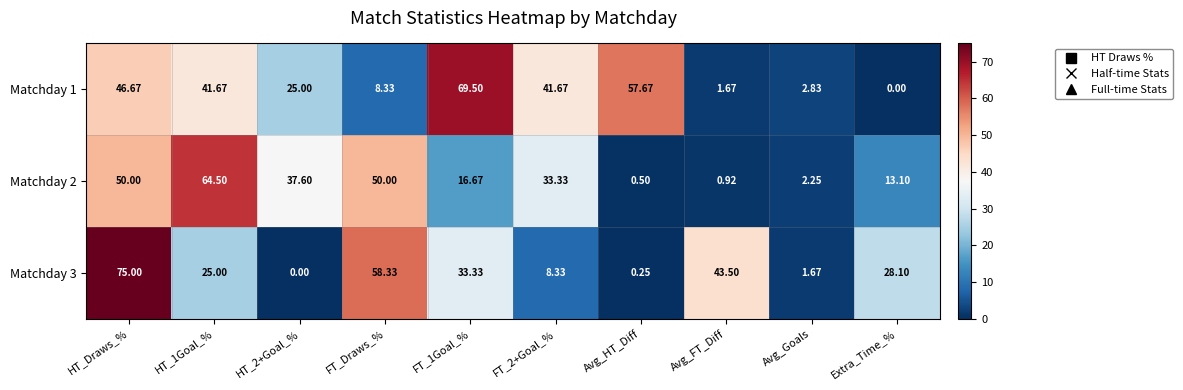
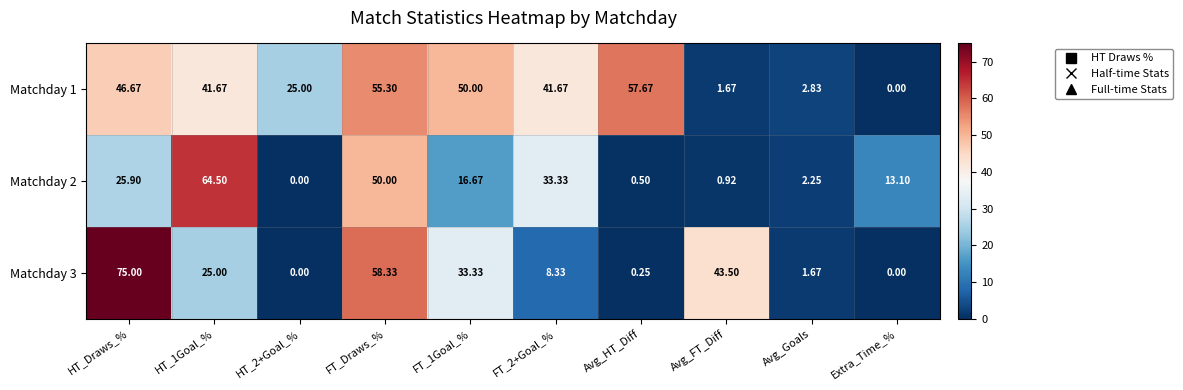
  {
    "Matchday 1": {
      "HT_Draws_%": 46.67,
      "HT_1Goal_%": 41.67,
      "HT_2+Goal_%": 25.00,
-     "FT_Draws_%": 8.33,
-     "FT_1Goal_%": 69.50,
+     "FT_Draws_%": 55.30,
+     "FT_1Goal_%": 50.00,
      "FT_2+Goal_%": 41.67,
      "Avg_HT_Diff": 57.67,
      "Avg_FT_Diff": 1.67,
      "Avg_Goals": 2.83,
      "Extra_Time_%": 0.00
    },
    "Matchday 2": {
-     "HT_Draws_%": 50.00,
+     "HT_Draws_%": 25.90,
      "HT_1Goal_%": 64.50,
-     "HT_2+Goal_%": 37.60,
+     "HT_2+Goal_%": 0.00,
      "FT_Draws_%": 50.00,
      "FT_1Goal_%": 16.67,
      "FT_2+Goal_%": 33.33,
      "Avg_HT_Diff": 0.50,
      "Avg_FT_Diff": 0.92,
      "Avg_Goals": 2.25,
      "Extra_Time_%": 13.10
    },
    "Matchday 3": {
      "HT_Draws_%": 75.00,
      "HT_1Goal_%": 25.00,
      "HT_2+Goal_%": 0.00,
      "FT_Draws_%": 58.33,
      "FT_1Goal_%": 33.33,
      "FT_2+Goal_%": 8.33,
      "Avg_HT_Diff": 0.25,
      "Avg_FT_Diff": 43.50,
      "Avg_Goals": 1.67,
-     "Extra_Time_%": 28.10
+     "Extra_Time_%": 0.00
    }
  }
